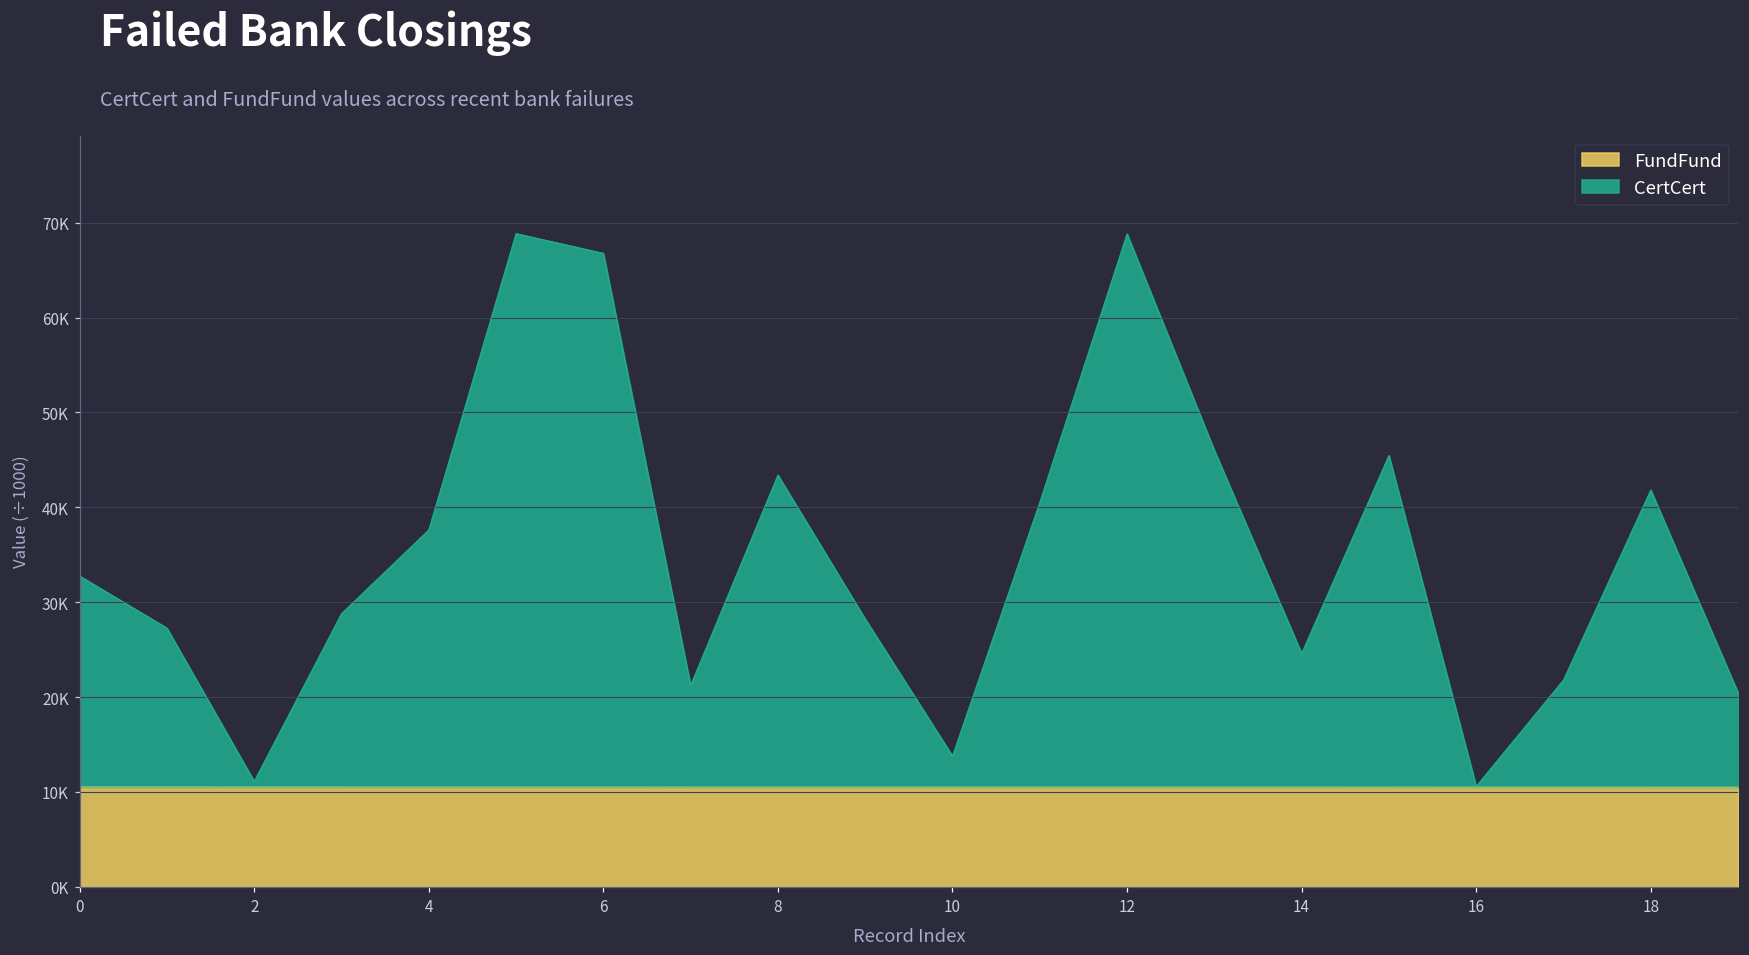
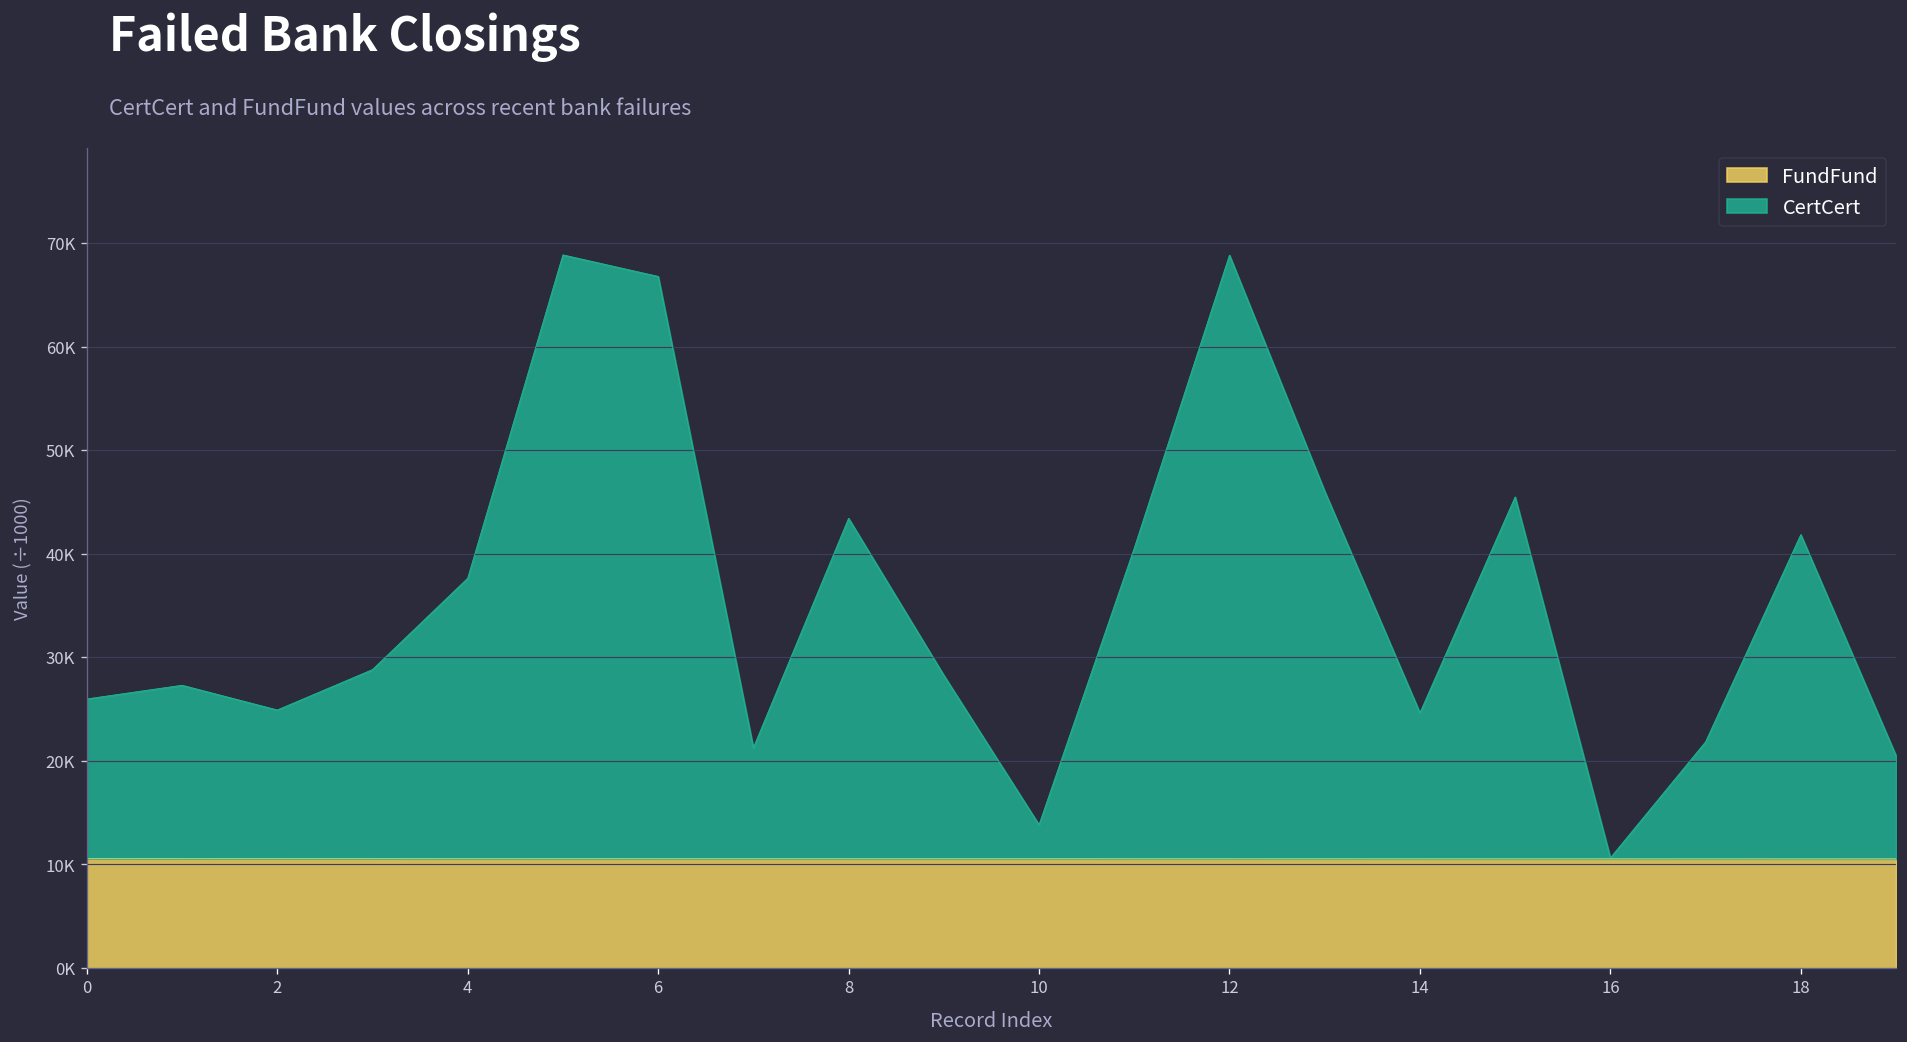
  {
    "FundFund": {
      "0": 11000,
      "2": 11000,
      "4": 11000,
      "6": 11000,
      "8": 11000,
      "10": 11000,
      "12": 11000,
      "14": 11000,
      "18": 11000
    },
    "CertCert": {
-     "0": 22000,
-     "2": 1000,
+     "0": 15000,
+     "2": 14000,
      "4": 27000,
      "6": 56000,
      "8": 33000,
      "10": 3000,
      "12": 58000,
      "14": 14000,
      "18": 31000
    }
  }
